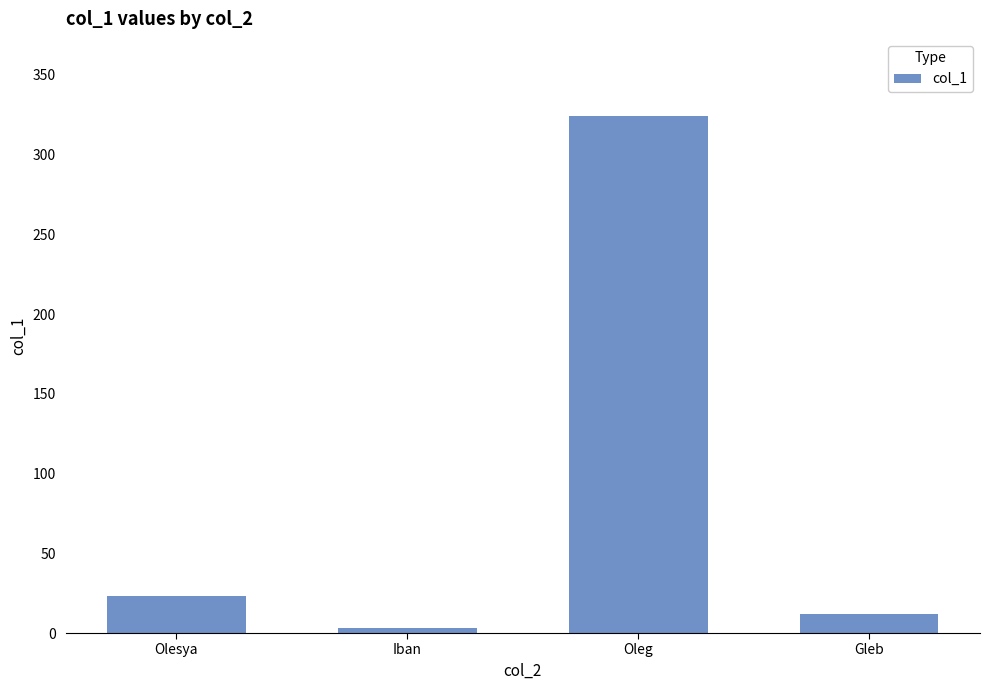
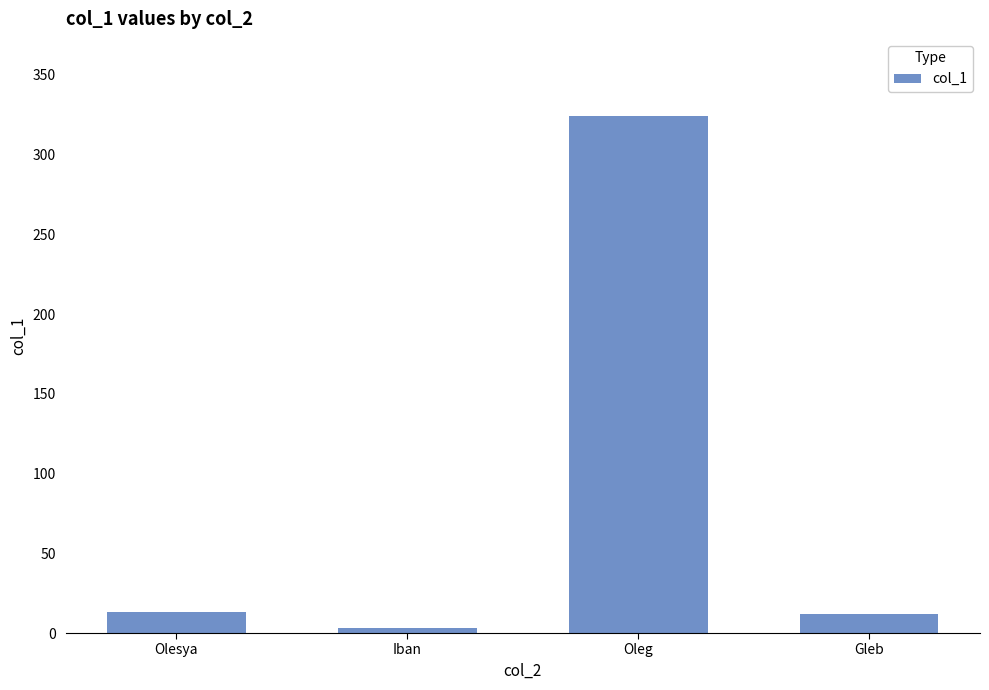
  {
-   "Olesya": 23,
+   "Olesya": 13,
    "Iban": 3,
    "Oleg": 324,
    "Gleb": 12
  }
